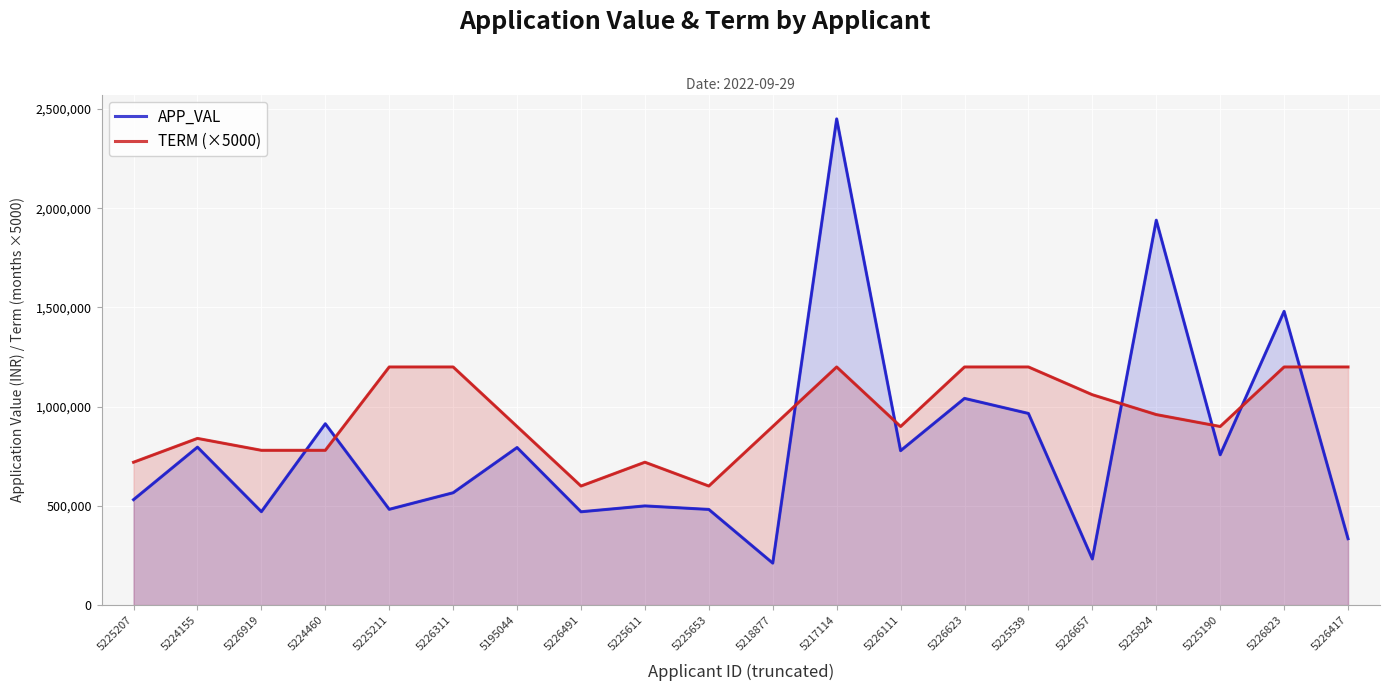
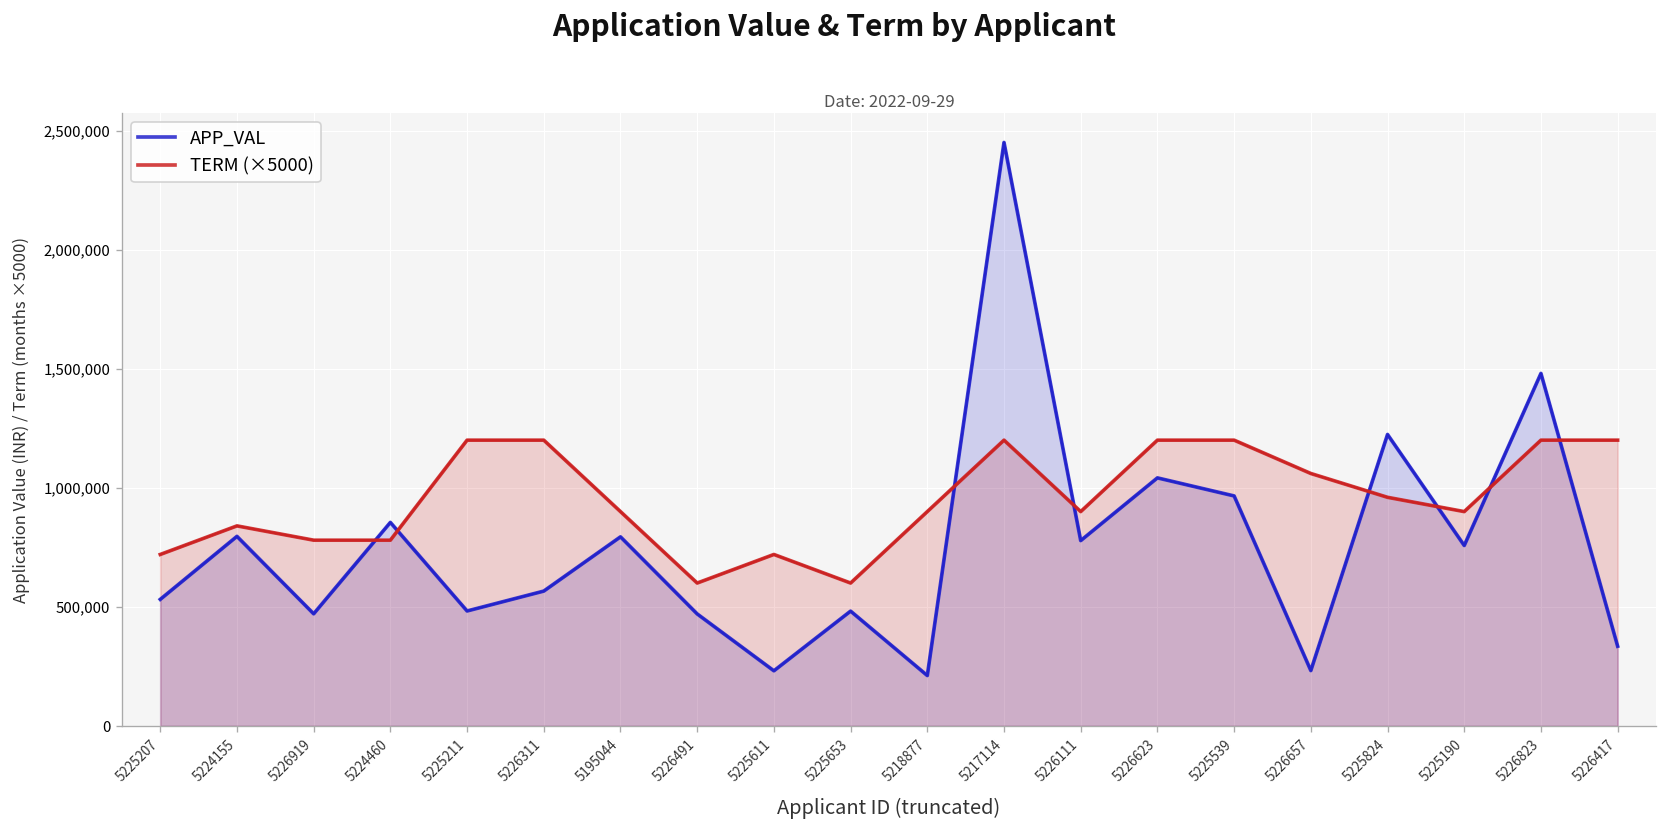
  {
    "APP_VAL": {
      "5225207": "530,000",
      "5224155": "800,000",
      "5226919": "470,000",
-     "5224460": "910,000",
+     "5224460": "850,000",
      "5225211": "480,000",
      "5226311": "570,000",
      "5195044": "790,000",
      "5226491": "470,000",
-     "5225611": "500,000",
+     "5225611": "230,000",
      "5225653": "480,000",
      "5218877": "210,000",
      "5217114": "2,450,000",
      "5226111": "780,000",
      "5226623": "1,040,000",
      "5225539": "970,000",
      "5226657": "230,000",
-     "5225824": "1,940,000",
+     "5225824": "1,220,000",
      "5225190": "760,000",
      "5226823": "1,480,000",
      "5226417": "330,000"
    },
    "TERM (×5000)": {
      "5225207": "720,000",
      "5224155": "840,000",
      "5226919": "780,000",
      "5224460": "780,000",
      "5225211": "1,200,000",
      "5226311": "1,200,000",
      "5195044": "900,000",
      "5226491": "600,000",
      "5225611": "720,000",
      "5225653": "600,000",
      "5218877": "900,000",
      "5217114": "1,200,000",
      "5226111": "900,000",
      "5226623": "1,200,000",
      "5225539": "1,200,000",
      "5226657": "1,060,000",
      "5225824": "960,000",
      "5225190": "900,000",
      "5226823": "1,200,000",
      "5226417": "1,200,000"
    }
  }
